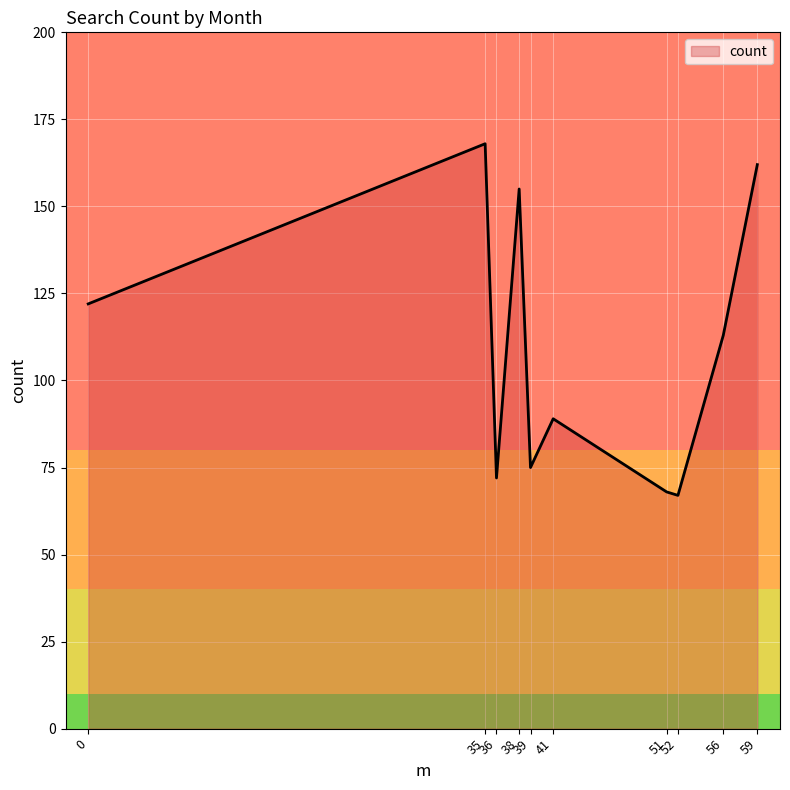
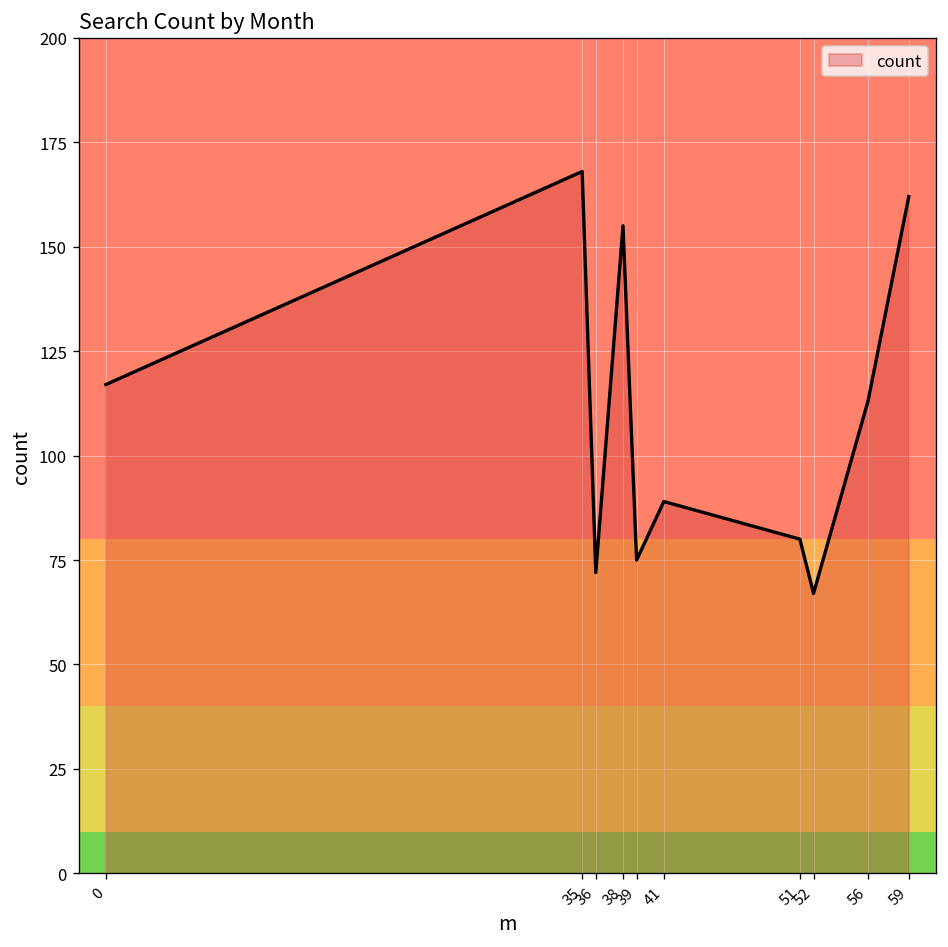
  {
-   "0": 122,
+   "0": 117,
    "35": 168,
    "36": 72,
    "38": 155,
    "39": 75,
    "41": 89,
-   "51": 68,
+   "51": 80,
    "52": 67,
    "56": 113,
    "59": 162
  }
